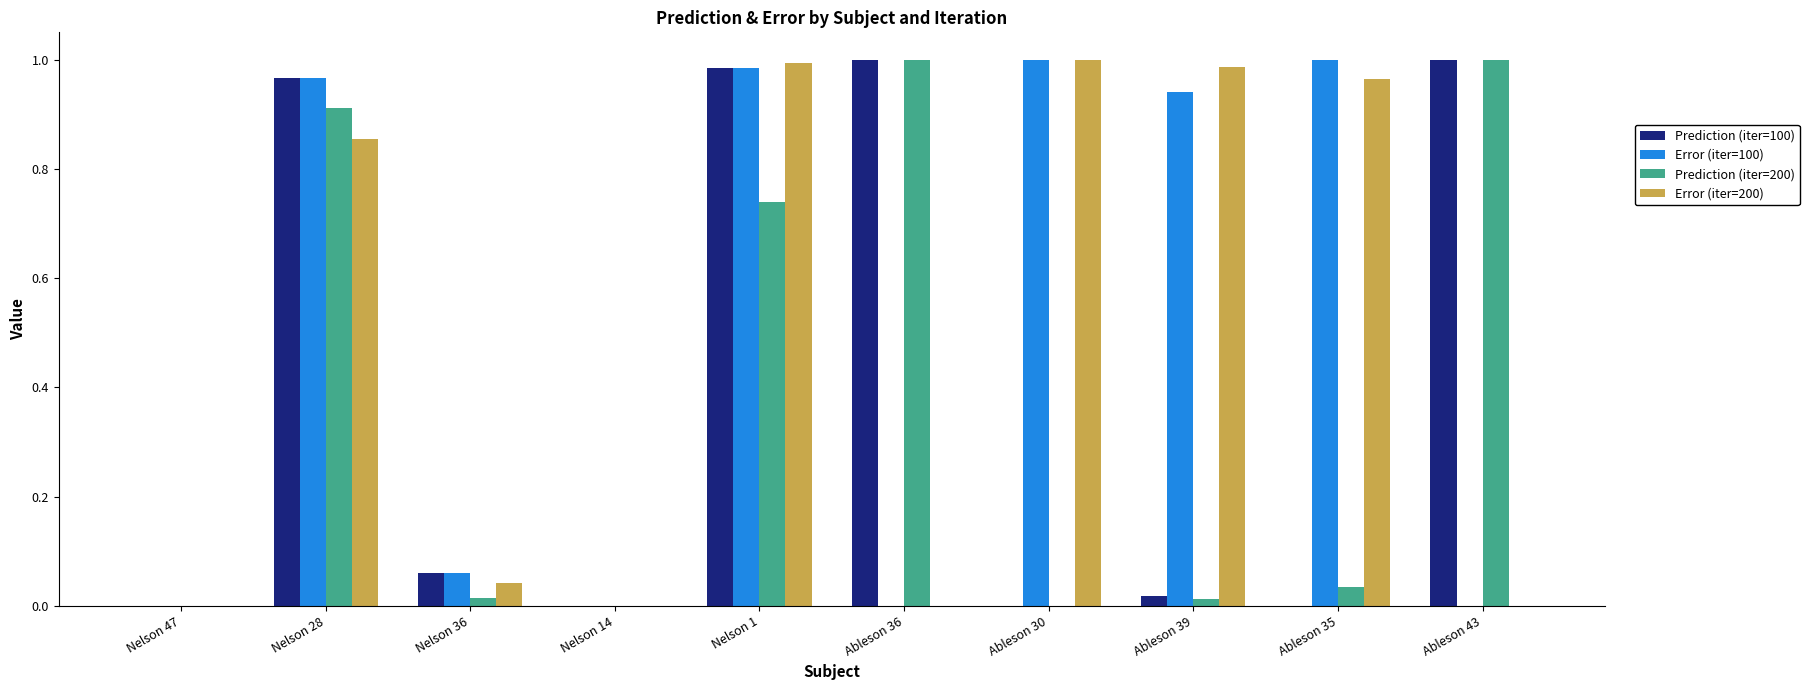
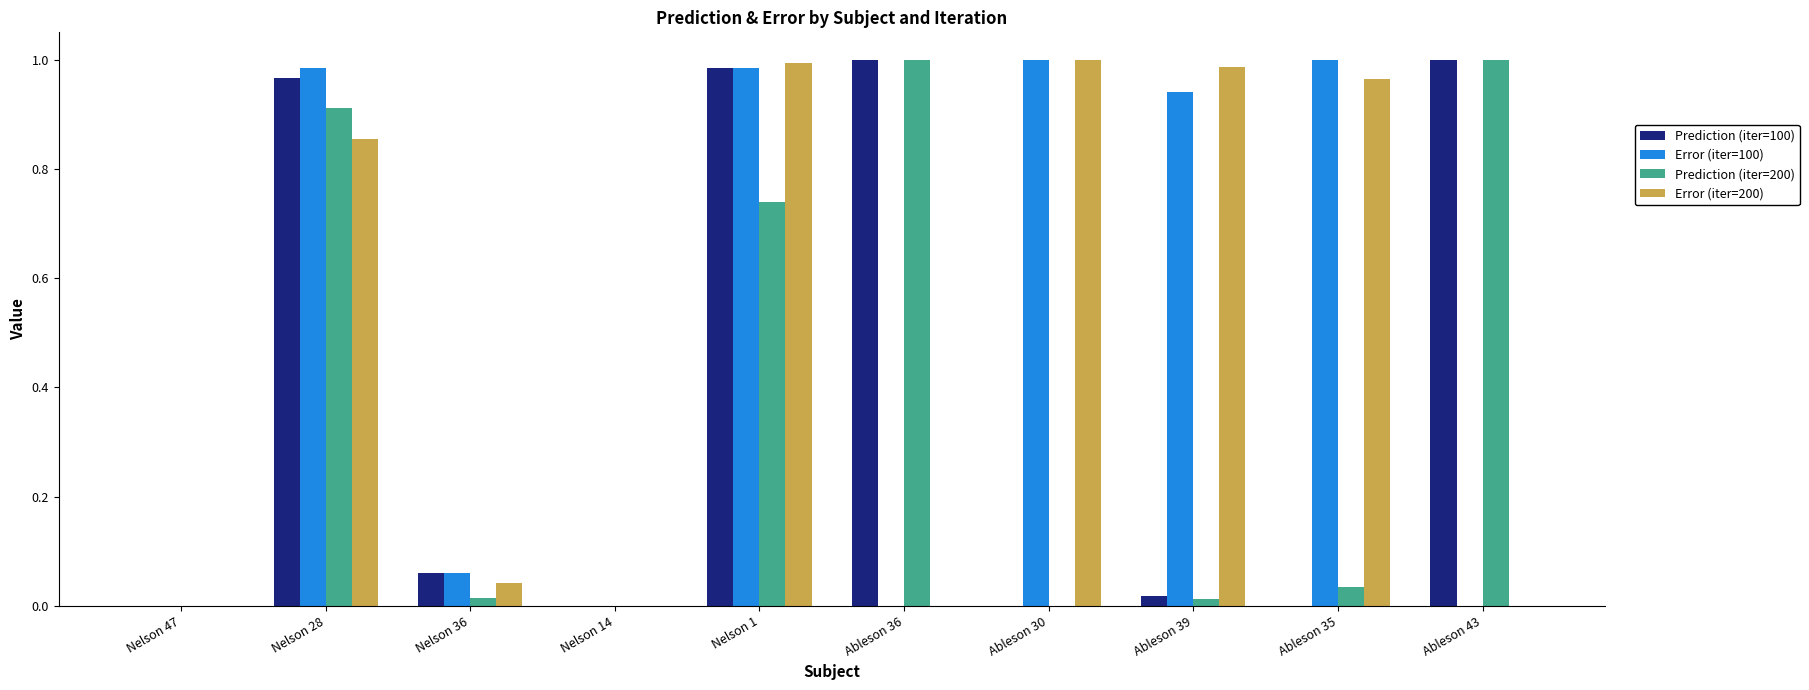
  {
    "Prediction (iter=100)": {
      "Nelson 28": 0.97,
      "Nelson 36": 0.06,
      "Nelson 1": 0.98,
      "Ableson 36": 1.00,
      "Ableson 39": 0.02,
      "Ableson 43": 1.00
    },
    "Error (iter=100)": {
-     "Nelson 28": 0.97,
+     "Nelson 28": 0.99,
      "Nelson 36": 0.06,
      "Nelson 1": 0.98,
      "Ableson 36": 0.00,
      "Ableson 30": 1.00,
      "Ableson 39": 0.94,
      "Ableson 35": 1.00
    },
    "Prediction (iter=200)": {
      "Nelson 28": 0.91,
      "Nelson 36": 0.01,
      "Nelson 1": 0.74,
      "Ableson 36": 1.00,
      "Ableson 39": 0.01,
      "Ableson 35": 0.03,
      "Ableson 43": 1.00
    },
    "Error (iter=200)": {
      "Nelson 28": 0.85,
      "Nelson 36": 0.04,
      "Nelson 1": 0.99,
      "Ableson 36": 0.00,
      "Ableson 30": 1.00,
      "Ableson 39": 0.99,
      "Ableson 35": 0.97
    }
  }
